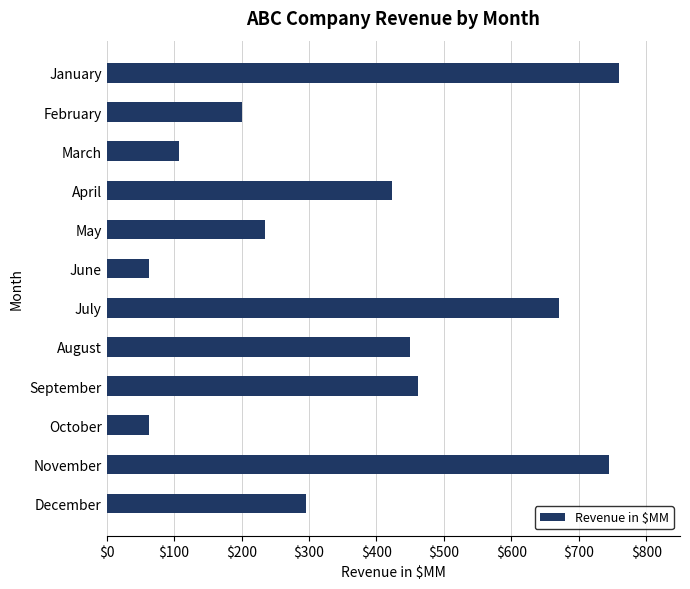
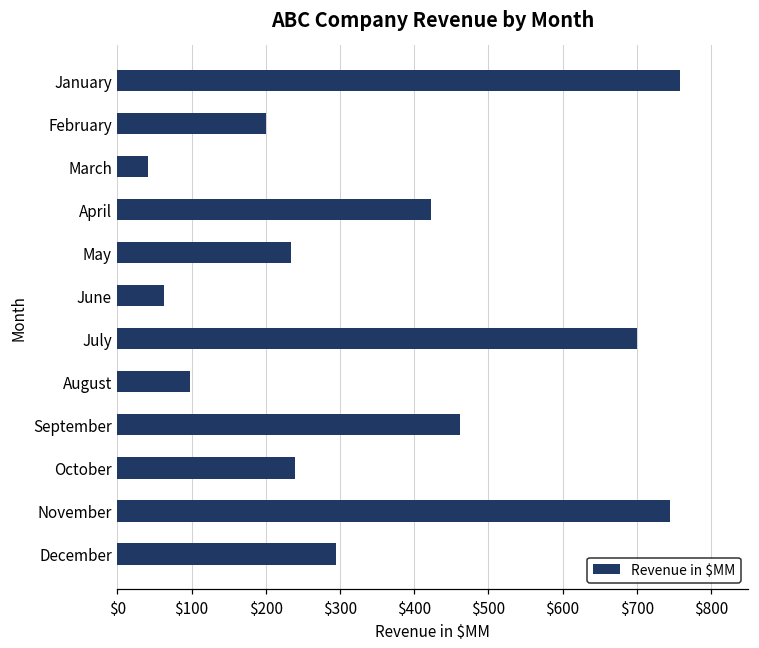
  {
    "January": "$760",
    "February": "$200",
-   "March": "$110",
+   "March": "$40",
    "April": "$420",
    "May": "$230",
    "June": "$60",
-   "July": "$670",
-   "August": "$450",
+   "July": "$700",
+   "August": "$100",
    "September": "$460",
-   "October": "$60",
+   "October": "$240",
    "November": "$750",
    "December": "$300"
  }
